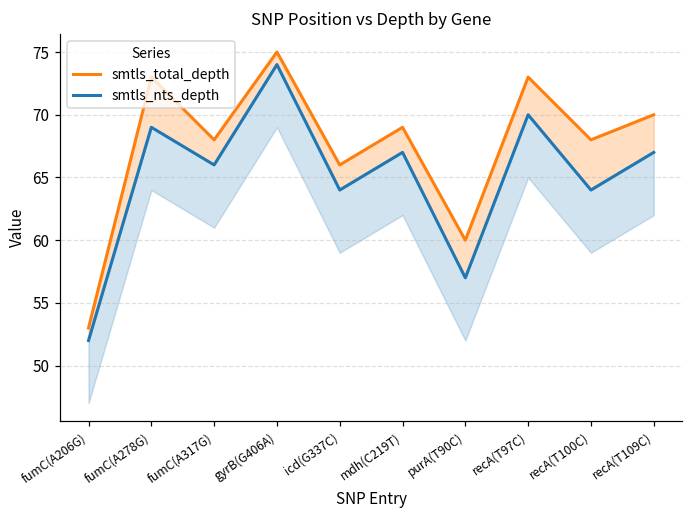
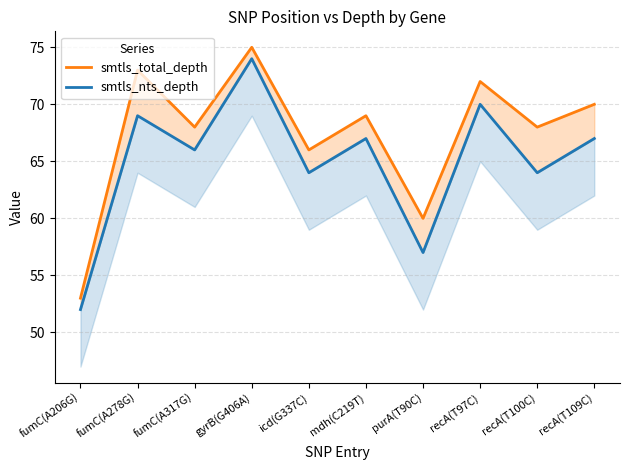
  {
    "smtls_total_depth": {
      "fumC(A206G)": 53,
      "fumC(A317G)": 68,
      "gyrB(G406A)": 75,
      "icd(G337C)": 66,
      "mdh(C219T)": 69,
      "purA(T90C)": 60,
-     "recA(T97C)": 73,
+     "recA(T97C)": 72,
      "recA(T100C)": 68,
      "recA(T109C)": 70
    },
    "smtls_nts_depth": {
      "fumC(A206G)": 52,
      "fumC(A278G)": 69,
      "fumC(A317G)": 66,
      "gyrB(G406A)": 74,
      "icd(G337C)": 64,
      "mdh(C219T)": 67,
      "purA(T90C)": 57,
      "recA(T97C)": 70,
      "recA(T100C)": 64,
      "recA(T109C)": 67
    }
  }
